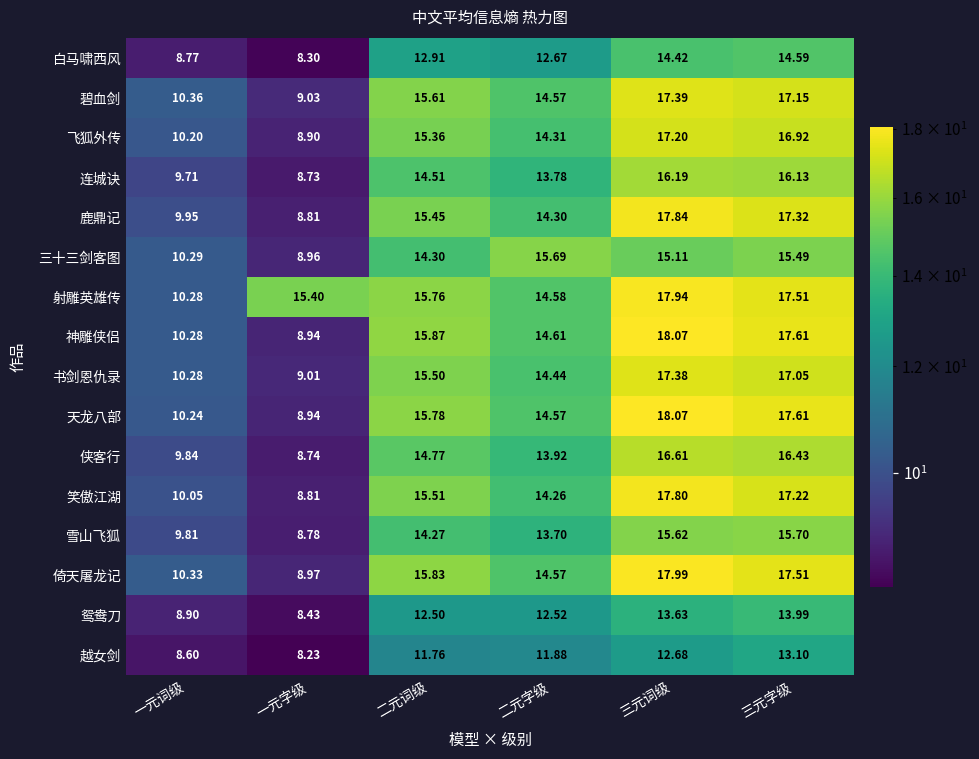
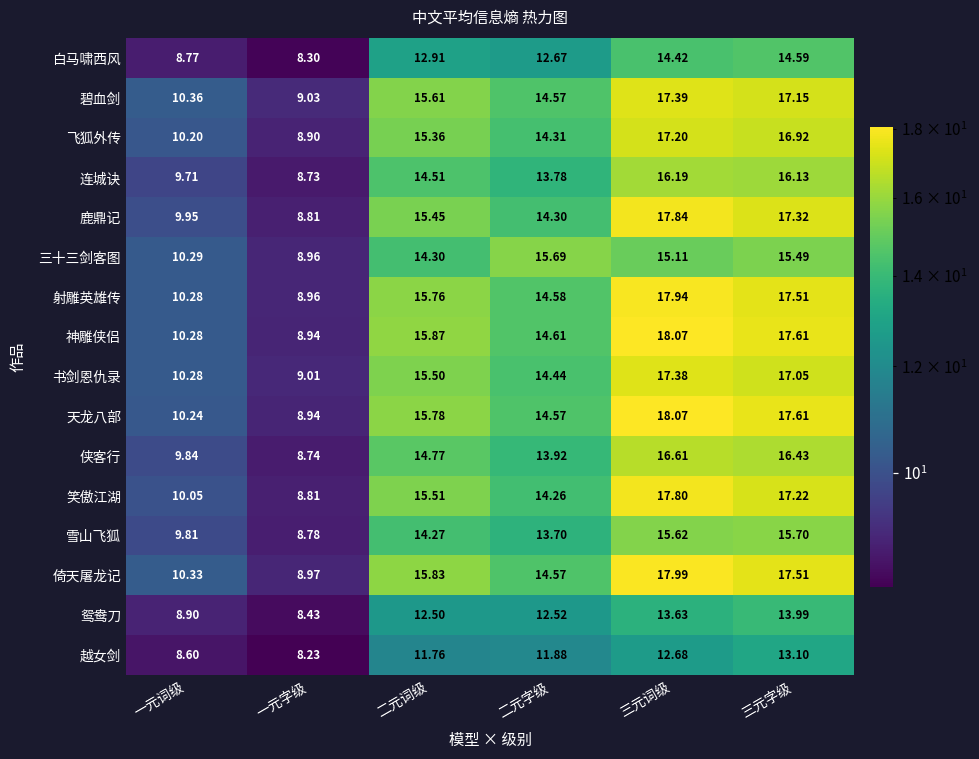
  {
    "白马啸西风": {
      "一元词级": 8.77,
      "一元字级": 8.30,
      "二元词级": 12.91,
      "二元字级": 12.67,
      "三元词级": 14.42,
      "三元字级": 14.59
    },
    "碧血剑": {
      "一元词级": 10.36,
      "一元字级": 9.03,
      "二元词级": 15.61,
      "二元字级": 14.57,
      "三元词级": 17.39,
      "三元字级": 17.15
    },
    "飞狐外传": {
      "一元词级": 10.20,
      "一元字级": 8.90,
      "二元词级": 15.36,
      "二元字级": 14.31,
      "三元词级": 17.20,
      "三元字级": 16.92
    },
    "连城诀": {
      "一元词级": 9.71,
      "一元字级": 8.73,
      "二元词级": 14.51,
      "二元字级": 13.78,
      "三元词级": 16.19,
      "三元字级": 16.13
    },
    "鹿鼎记": {
      "一元词级": 9.95,
      "一元字级": 8.81,
      "二元词级": 15.45,
      "二元字级": 14.30,
      "三元词级": 17.84,
      "三元字级": 17.32
    },
    "三十三剑客图": {
      "一元词级": 10.29,
      "一元字级": 8.96,
      "二元词级": 14.30,
      "二元字级": 15.69,
      "三元词级": 15.11,
      "三元字级": 15.49
    },
    "射雕英雄传": {
      "一元词级": 10.28,
-     "一元字级": 15.40,
+     "一元字级": 8.96,
      "二元词级": 15.76,
      "二元字级": 14.58,
      "三元词级": 17.94,
      "三元字级": 17.51
    },
    "神雕侠侣": {
      "一元词级": 10.28,
      "一元字级": 8.94,
      "二元词级": 15.87,
      "二元字级": 14.61,
      "三元词级": 18.07,
      "三元字级": 17.61
    },
    "书剑恩仇录": {
      "一元词级": 10.28,
      "一元字级": 9.01,
      "二元词级": 15.50,
      "二元字级": 14.44,
      "三元词级": 17.38,
      "三元字级": 17.05
    },
    "天龙八部": {
      "一元词级": 10.24,
      "一元字级": 8.94,
      "二元词级": 15.78,
      "二元字级": 14.57,
      "三元词级": 18.07,
      "三元字级": 17.61
    },
    "侠客行": {
      "一元词级": 9.84,
      "一元字级": 8.74,
      "二元词级": 14.77,
      "二元字级": 13.92,
      "三元词级": 16.61,
      "三元字级": 16.43
    },
    "笑傲江湖": {
      "一元词级": 10.05,
      "一元字级": 8.81,
      "二元词级": 15.51,
      "二元字级": 14.26,
      "三元词级": 17.80,
      "三元字级": 17.22
    },
    "雪山飞狐": {
      "一元词级": 9.81,
      "一元字级": 8.78,
      "二元词级": 14.27,
      "二元字级": 13.70,
      "三元词级": 15.62,
      "三元字级": 15.70
    },
    "倚天屠龙记": {
      "一元词级": 10.33,
      "一元字级": 8.97,
      "二元词级": 15.83,
      "二元字级": 14.57,
      "三元词级": 17.99,
      "三元字级": 17.51
    },
    "鸳鸯刀": {
      "一元词级": 8.90,
      "一元字级": 8.43,
      "二元词级": 12.50,
      "二元字级": 12.52,
      "三元词级": 13.63,
      "三元字级": 13.99
    },
    "越女剑": {
      "一元词级": 8.60,
      "一元字级": 8.23,
      "二元词级": 11.76,
      "二元字级": 11.88,
      "三元词级": 12.68,
      "三元字级": 13.10
    }
  }
